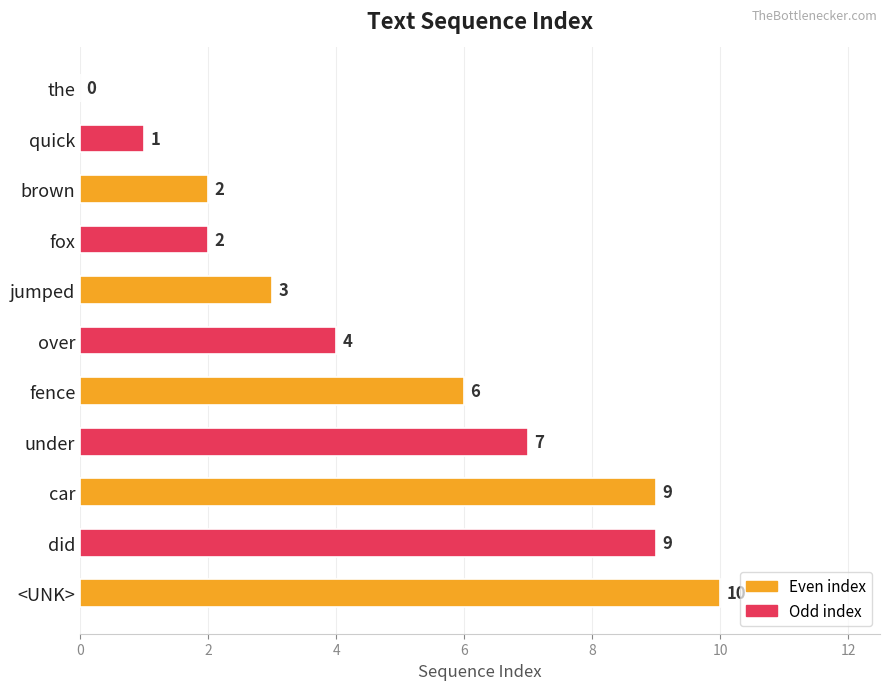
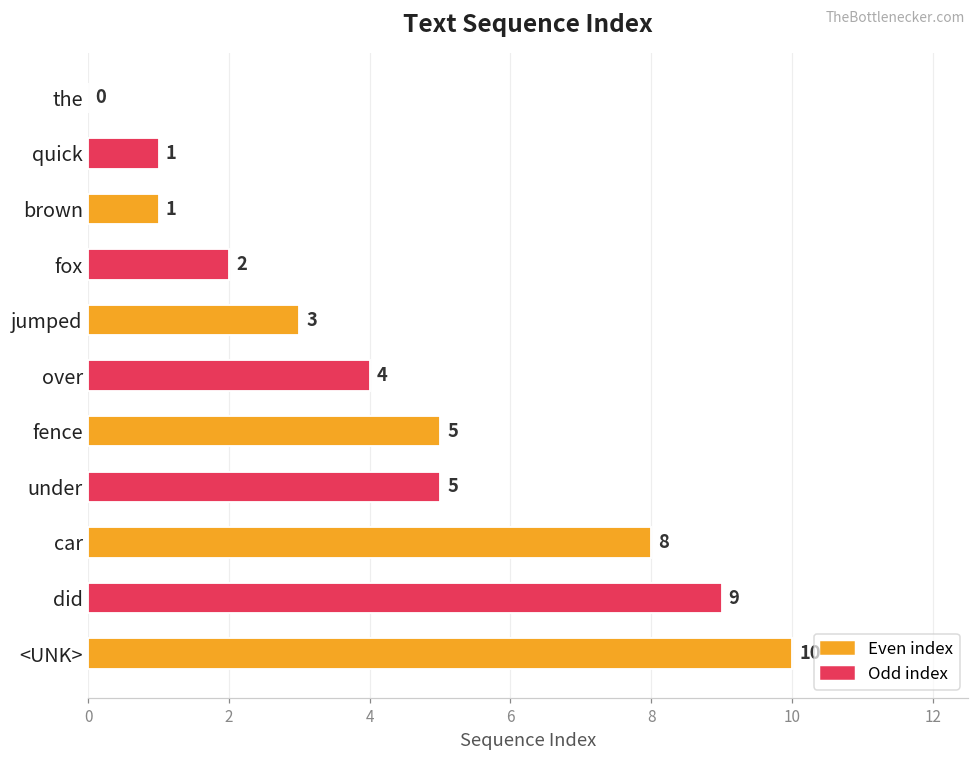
  {
    "the": 0,
    "quick": 1,
-   "brown": 2,
+   "brown": 1,
    "fox": 2,
    "jumped": 3,
    "over": 4,
-   "fence": 6,
-   "under": 7,
-   "car": 9,
+   "fence": 5,
+   "under": 5,
+   "car": 8,
    "did": 9
  }
